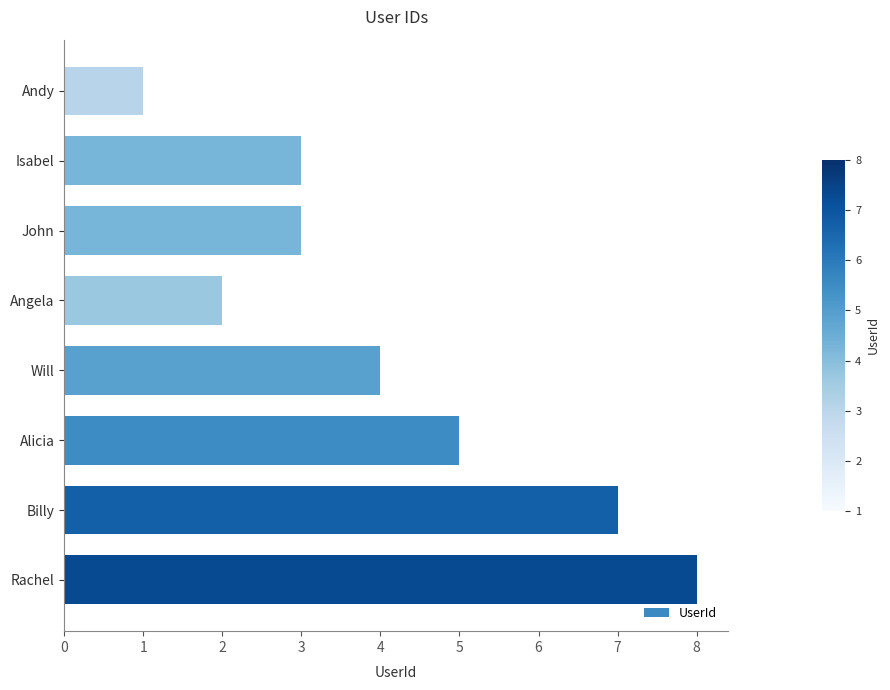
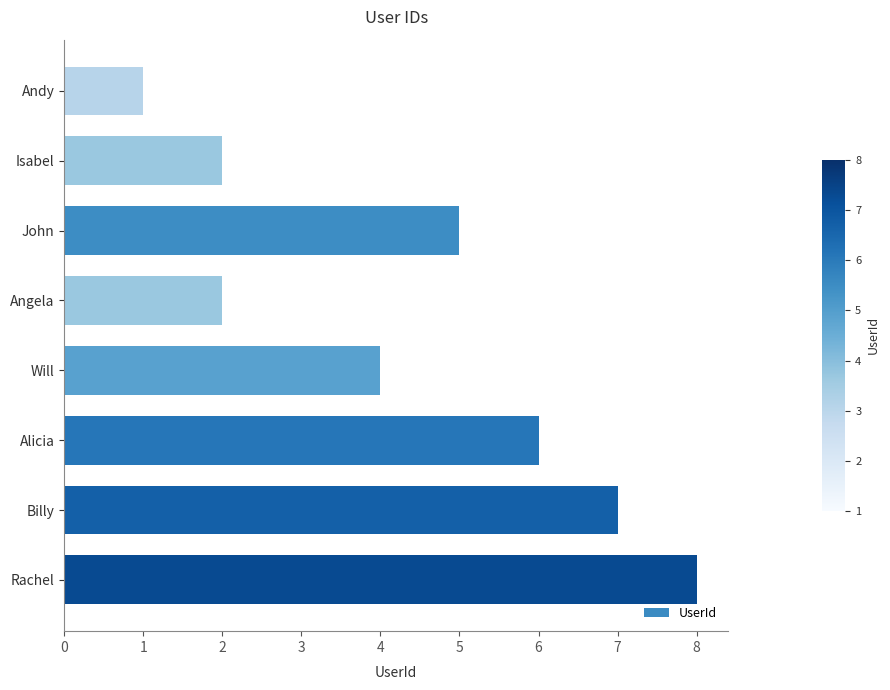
  {
    "Andy": 1,
-   "Isabel": 3,
-   "John": 3,
+   "Isabel": 2,
+   "John": 5,
    "Angela": 2,
    "Will": 4,
-   "Alicia": 5,
+   "Alicia": 6,
    "Billy": 7,
    "Rachel": 8
  }
